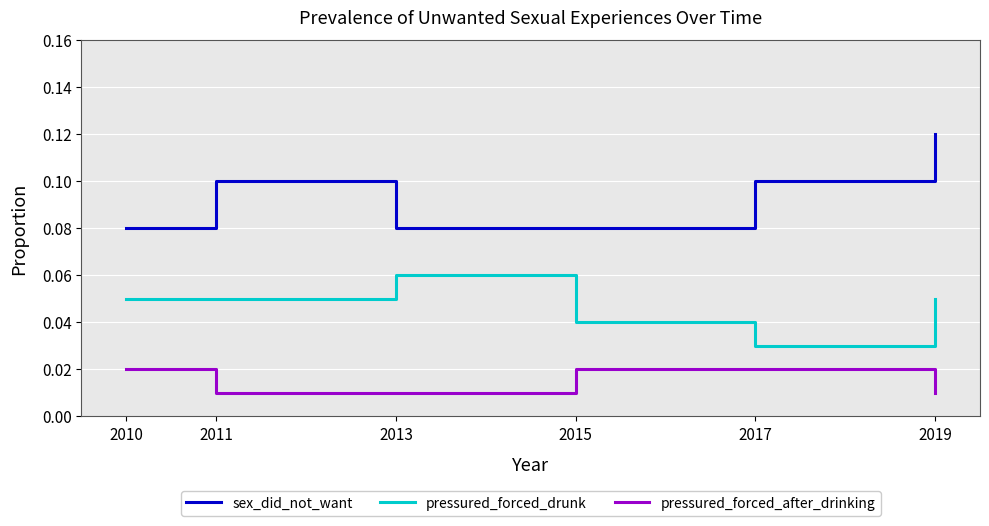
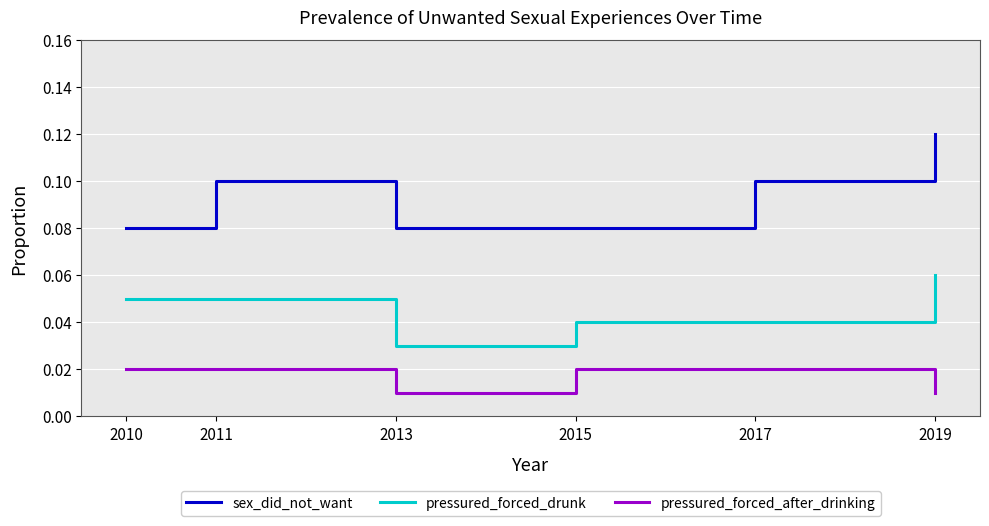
  {
    "sex_did_not_want": {
      "2010": 0.08,
      "2011": 0.10,
      "2013": 0.08,
      "2015": 0.08,
      "2017": 0.10,
      "2019": 0.12
    },
    "pressured_forced_drunk": {
      "2010": 0.05,
      "2011": 0.05,
-     "2013": 0.06,
+     "2013": 0.03,
      "2015": 0.04,
-     "2017": 0.03,
-     "2019": 0.05
+     "2017": 0.04,
+     "2019": 0.06
    },
    "pressured_forced_after_drinking": {
      "2010": 0.02,
-     "2011": 0.01,
+     "2011": 0.02,
      "2013": 0.01,
      "2015": 0.02,
      "2017": 0.02,
      "2019": 0.01
    }
  }
